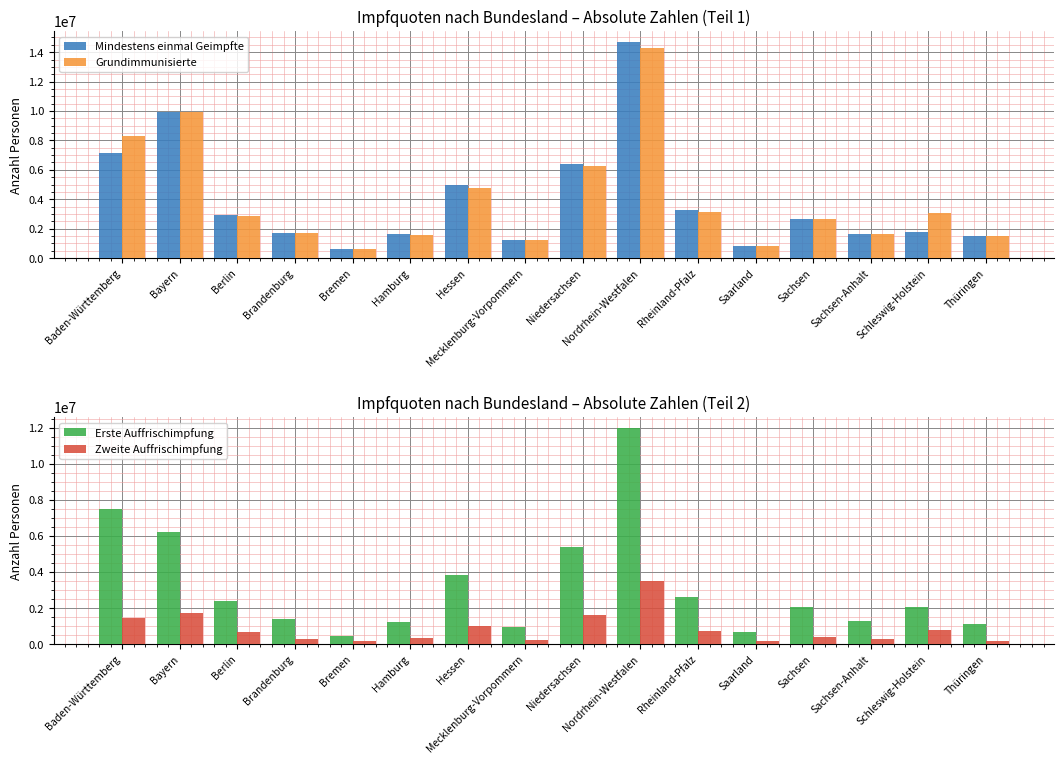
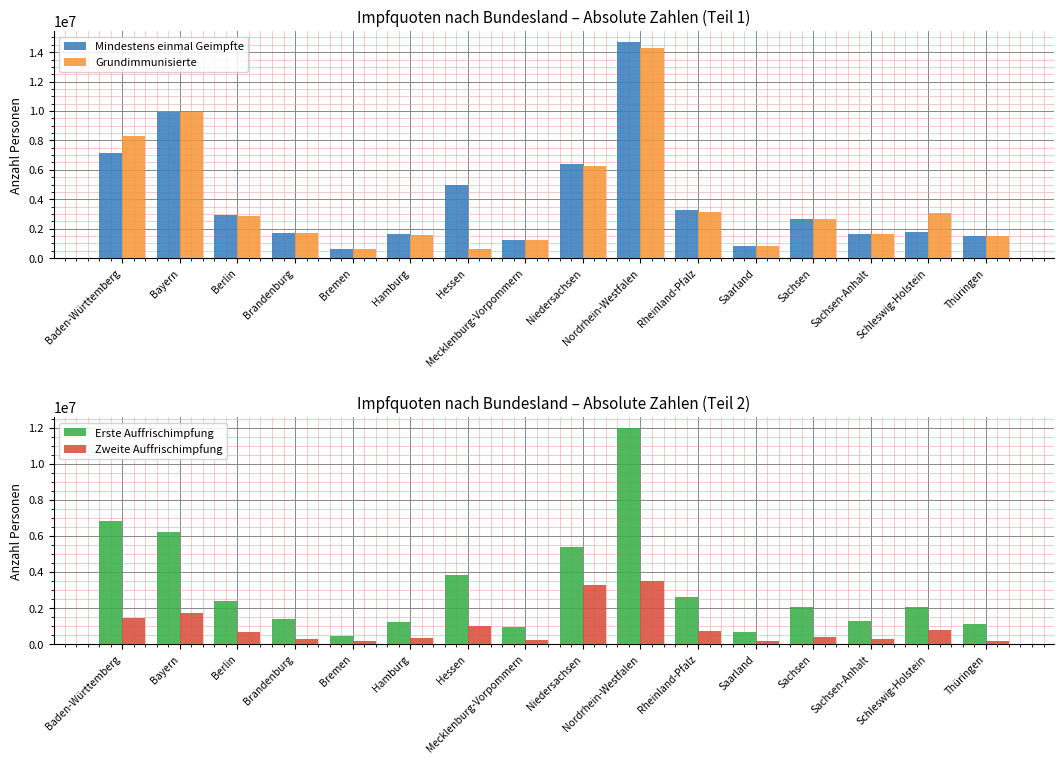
  {
    "Impfquoten nach Bundesland – Absolute Zahlen (Teil 1)": {
      "Mindestens einmal Geimpfte": {
        "Baden-Württemberg": 7100000,
        "Bayern": 9900000,
        "Berlin": 2900000,
        "Brandenburg": 1700000,
        "Bremen": 600000,
        "Hamburg": 1600000,
        "Hessen": 5000000,
        "Mecklenburg-Vorpommern": 1200000,
        "Niedersachsen": 6400000,
        "Nordrhein-Westfalen": 14700000,
        "Rheinland-Pfalz": 3200000,
        "Saarland": 800000,
        "Sachsen": 2700000,
        "Sachsen-Anhalt": 1600000,
        "Schleswig-Holstein": 1800000,
        "Thüringen": 1500000
      },
      "Grundimmunisierte": {
        "Baden-Württemberg": 8300000,
        "Bayern": 9900000,
        "Berlin": 2900000,
        "Brandenburg": 1700000,
        "Bremen": 600000,
        "Hamburg": 1600000,
-       "Hessen": 4800000,
+       "Hessen": 600000,
        "Mecklenburg-Vorpommern": 1200000,
        "Niedersachsen": 6200000,
        "Nordrhein-Westfalen": 14300000,
        "Rheinland-Pfalz": 3100000,
        "Saarland": 800000,
        "Sachsen": 2600000,
        "Sachsen-Anhalt": 1600000,
        "Schleswig-Holstein": 3000000,
        "Thüringen": 1500000
      }
    },
    "Impfquoten nach Bundesland – Absolute Zahlen (Teil 2)": {
      "Erste Auffrischimpfung": {
-       "Baden-Württemberg": 7500000,
+       "Baden-Württemberg": 6800000,
        "Bayern": 6200000,
        "Berlin": 2400000,
        "Brandenburg": 1400000,
        "Bremen": 500000,
        "Hamburg": 1200000,
        "Hessen": 3900000,
        "Mecklenburg-Vorpommern": 1000000,
        "Niedersachsen": 5400000,
        "Nordrhein-Westfalen": 12000000,
        "Rheinland-Pfalz": 2600000,
        "Saarland": 700000,
        "Sachsen": 2100000,
        "Sachsen-Anhalt": 1300000,
        "Schleswig-Holstein": 2100000,
        "Thüringen": 1100000
      },
      "Zweite Auffrischimpfung": {
        "Baden-Württemberg": 1500000,
        "Bayern": 1700000,
        "Berlin": 700000,
        "Brandenburg": 300000,
        "Bremen": 200000,
        "Hamburg": 300000,
        "Hessen": 1000000,
        "Mecklenburg-Vorpommern": 200000,
-       "Niedersachsen": 1600000,
+       "Niedersachsen": 3300000,
        "Nordrhein-Westfalen": 3500000,
        "Rheinland-Pfalz": 700000,
        "Saarland": 200000,
        "Sachsen": 400000,
        "Sachsen-Anhalt": 300000,
        "Schleswig-Holstein": 800000,
        "Thüringen": 200000
      }
    }
  }
